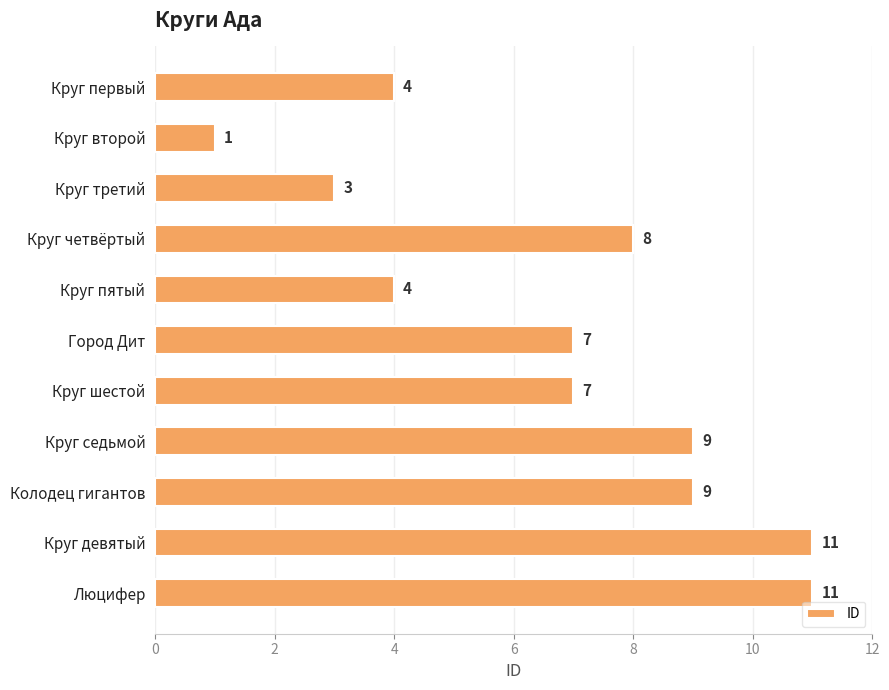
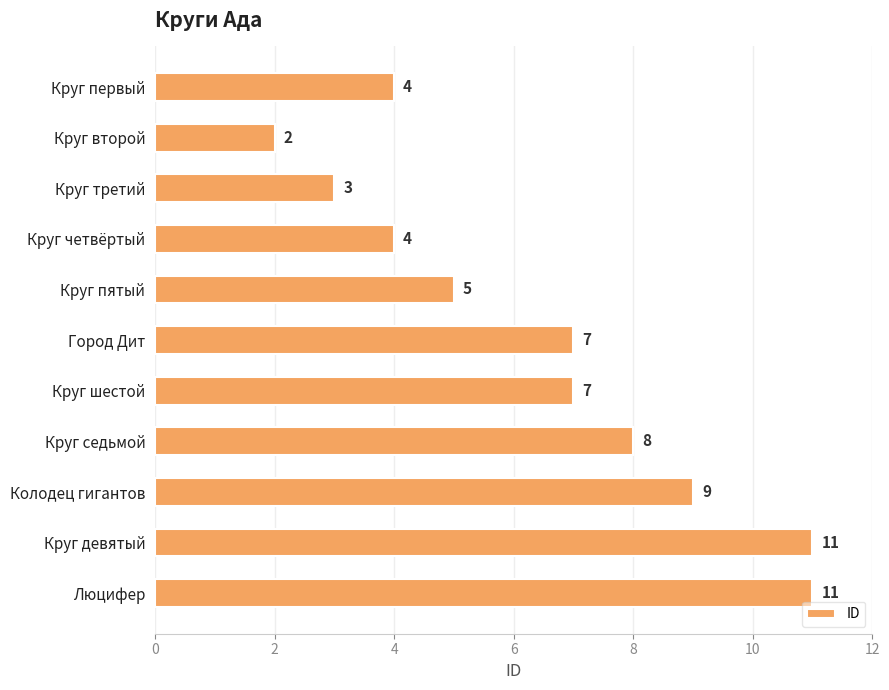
  {
    "Круг первый": 4,
-   "Круг второй": 1,
+   "Круг второй": 2,
    "Круг третий": 3,
-   "Круг четвёртый": 8,
-   "Круг пятый": 4,
+   "Круг четвёртый": 4,
+   "Круг пятый": 5,
    "Город Дит": 7,
    "Круг шестой": 7,
-   "Круг седьмой": 9,
+   "Круг седьмой": 8,
    "Колодец гигантов": 9,
    "Круг девятый": 11,
    "Люцифер": 11
  }
